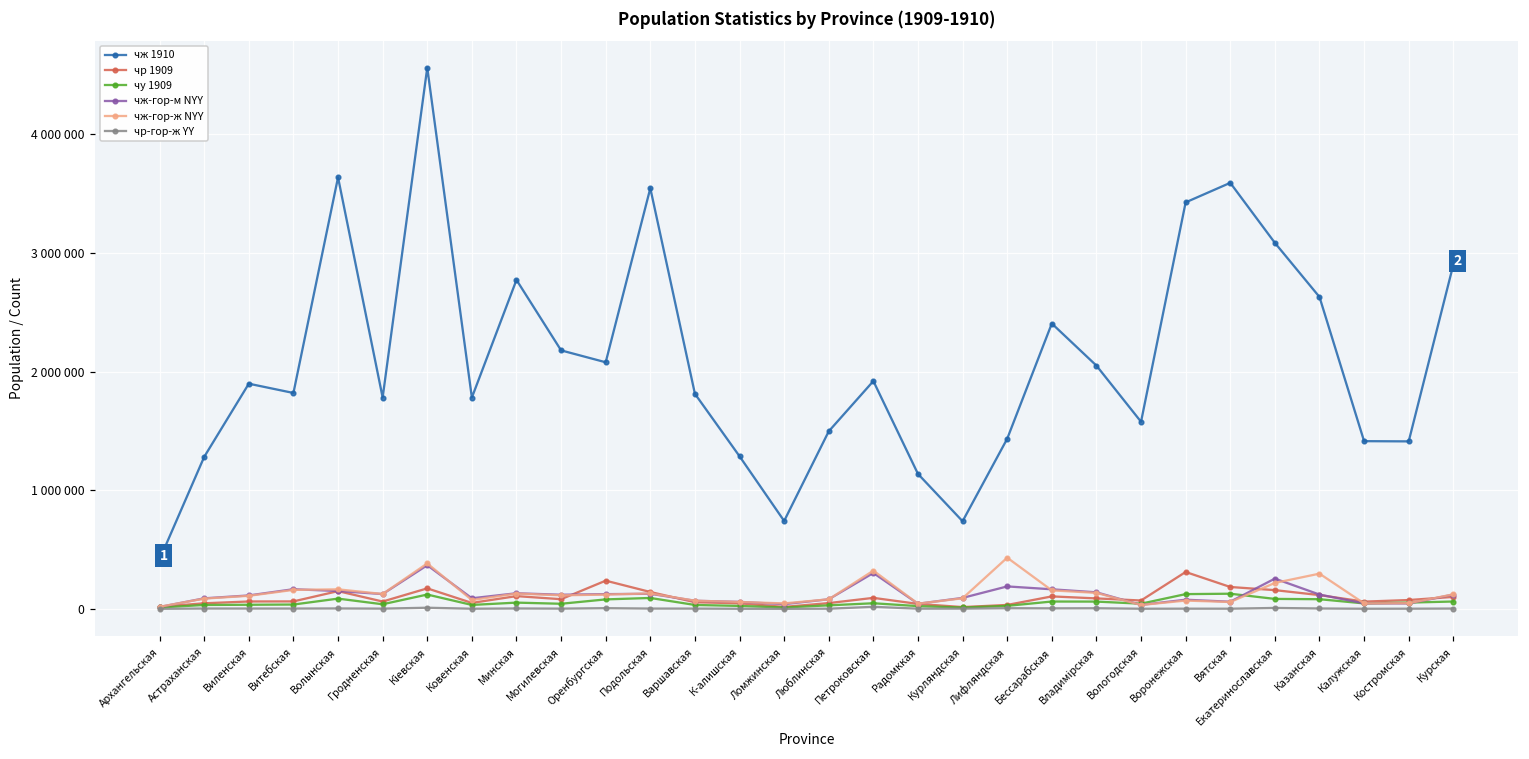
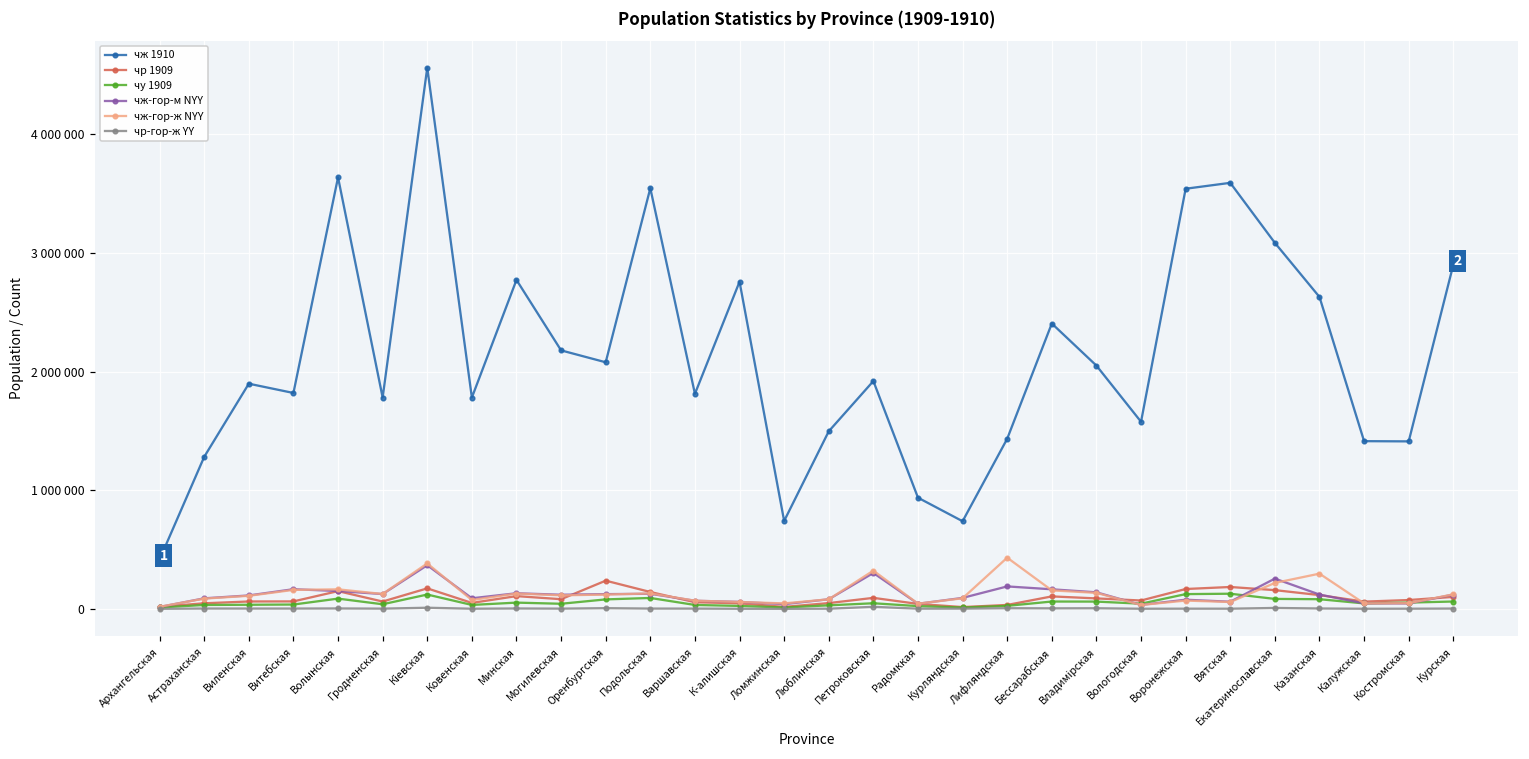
  {
    "чж 1910": {
      "Астраханская": 1280000,
      "Виленская": 1900000,
      "Витебская": 1820000,
      "Волынская": 3640000,
      "Гродненская": 1780000,
      "Кіевская": 4560000,
      "Ковенская": 1780000,
      "Минская": 2770000,
      "Могилевская": 2180000,
      "Оренбургская": 2080000,
      "Подольская": 3550000,
      "Варшавская": 1810000,
-     "К-алишская": 1290000,
+     "К-алишская": 2760000,
      "Ломжинская": 740000,
      "Люблинская": 1500000,
      "Петроковская": 1920000,
-     "Радомккая": 1140000,
+     "Радомккая": 940000,
      "Курляндская": 740000,
      "Лифляндская": 1430000,
      "Бессарабская": 2410000,
      "Владимірская": 2050000,
      "Вологодская": 1580000,
-     "Воронежская": 3430000,
+     "Воронежская": 3540000,
      "Вятская": 3590000,
      "Екатеринославская": 3080000,
      "Казанская": 2630000,
      "Калужская": 1410000,
      "Костромская": 1410000
    },
    "чр 1909": {
      "Виленская": 60000,
      "Витебская": 60000,
      "Кіевская": 170000,
      "Могилевская": 80000,
      "Оренбургская": 240000,
      "Петроковская": 90000,
      "Бессарабская": 110000,
      "Владимірская": 90000,
      "Вологодская": 70000,
-     "Воронежская": 310000,
+     "Воронежская": 170000,
      "Вятская": 190000,
      "Екатеринославская": 160000
    },
    "чу 1909": {
      "Виленская": 40000,
      "Витебская": 40000,
      "Волынская": 90000,
      "Кіевская": 120000,
      "Минская": 50000,
      "Могилевская": 40000,
      "Оренбургская": 80000,
      "Подольская": 90000,
      "Петроковская": 50000,
      "Бессарабская": 60000,
      "Владимірская": 60000,
      "Воронежская": 120000,
      "Вятская": 130000,
      "Екатеринославская": 80000,
      "Казанская": 80000,
      "Курская": 60000
    },
    "чж-гор-ж NYY": {
      "Лифляндская": 430000,
      "Екатеринославская": 220000,
      "Казанская": 300000
    }
  }
